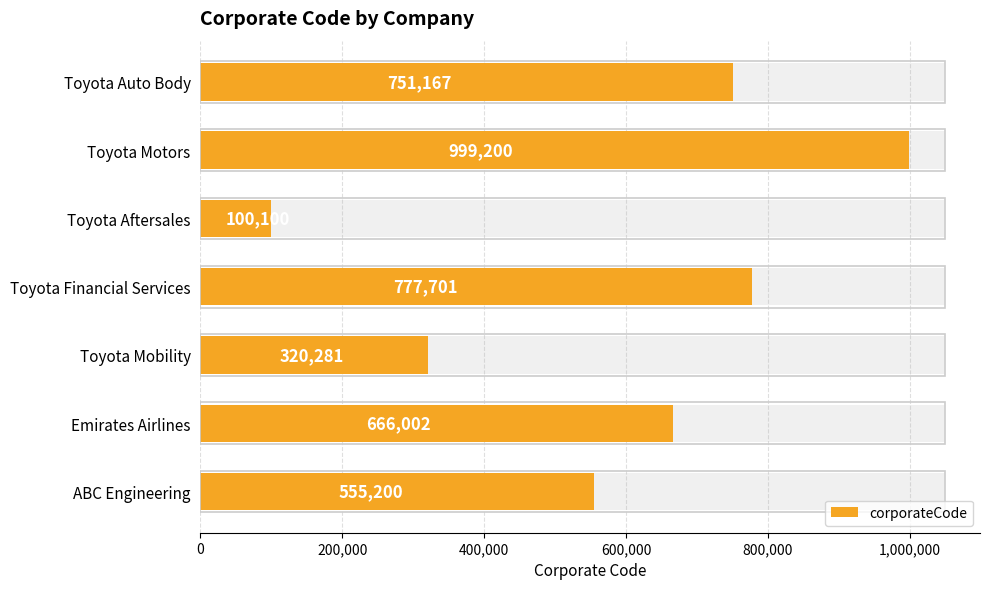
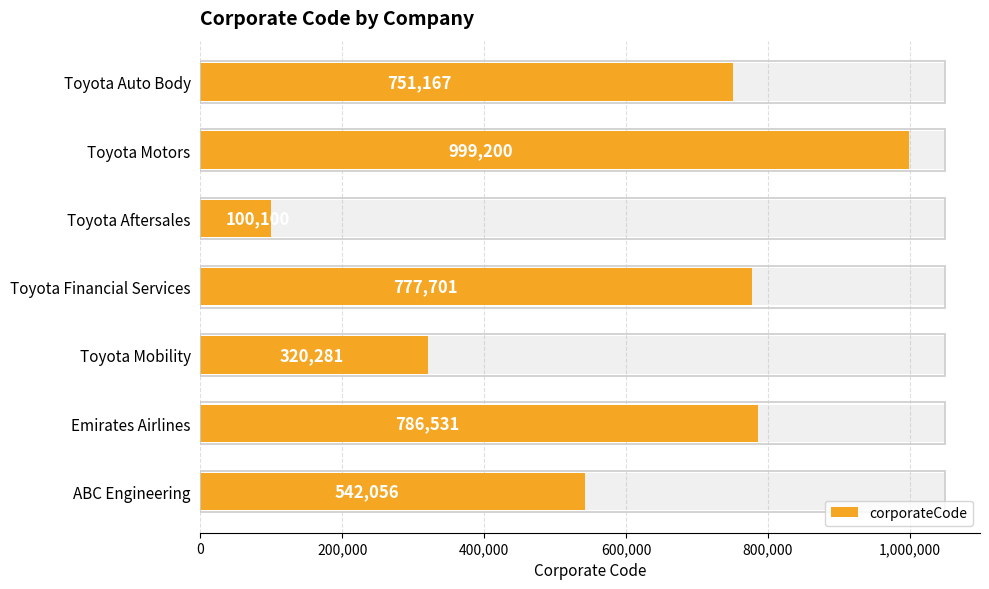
  {
    "corporateCode": {
-     "Emirates Airlines": "666,002",
-     "ABC Engineering": "555,200"
+     "Emirates Airlines": "786,531",
+     "ABC Engineering": "542,056"
    }
  }
